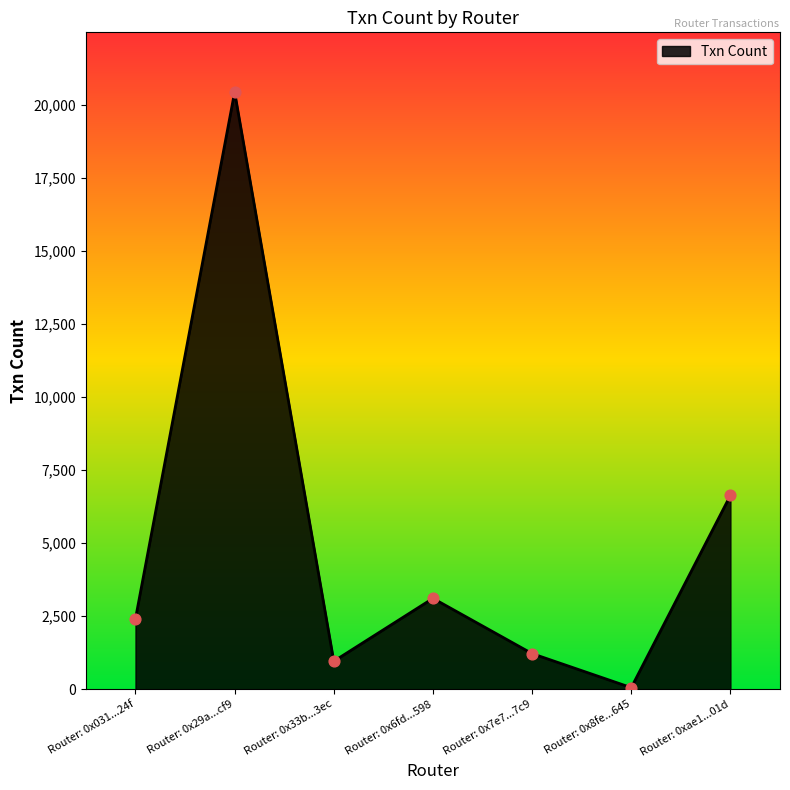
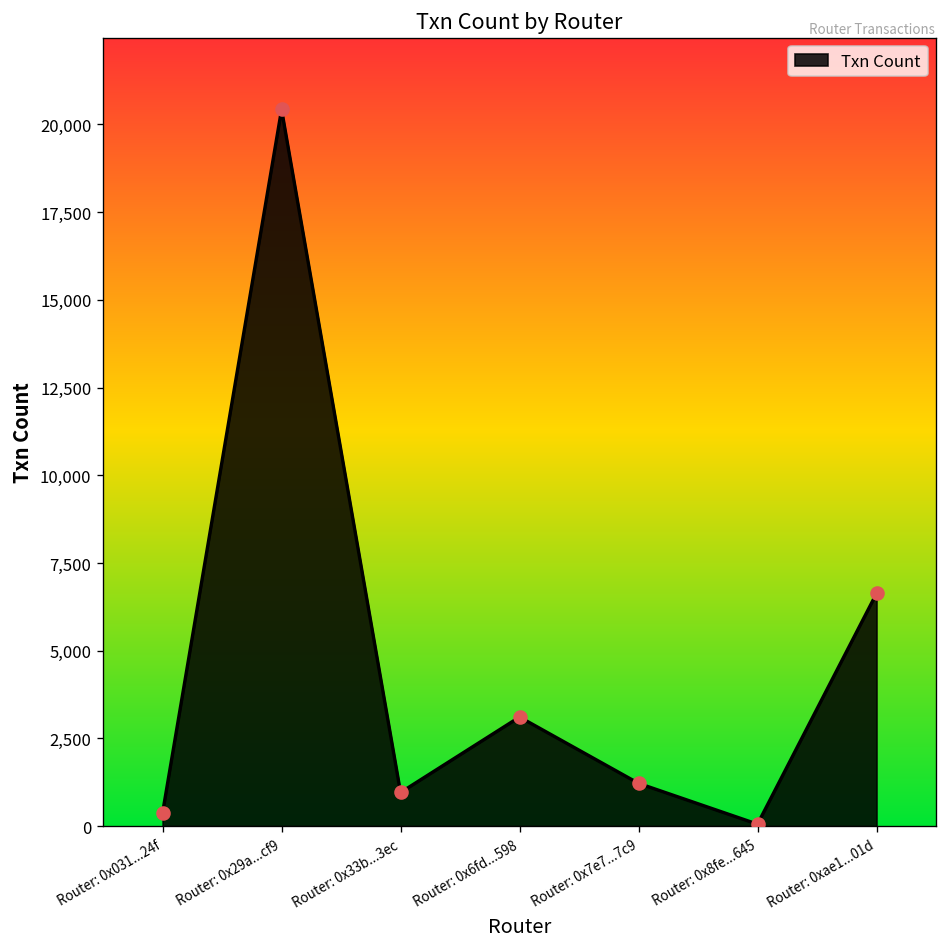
  {
-   "Router: 0x031...24f": "2,400",
+   "Router: 0x031...24f": "400",
    "Router: 0x29a...cf9": "20,400",
    "Router: 0x33b...3ec": "1,000",
    "Router: 0x6fd...598": "3,100",
    "Router: 0x7e7...7c9": "1,200",
    "Router: 0x8fe...645": "100",
    "Router: 0xae1...01d": "6,600"
  }
